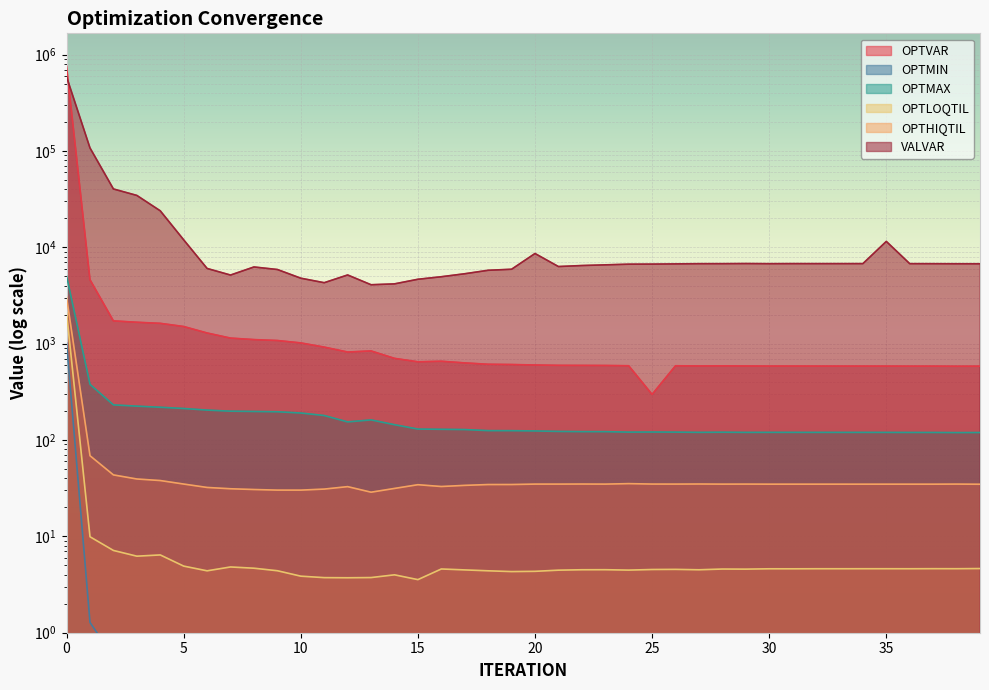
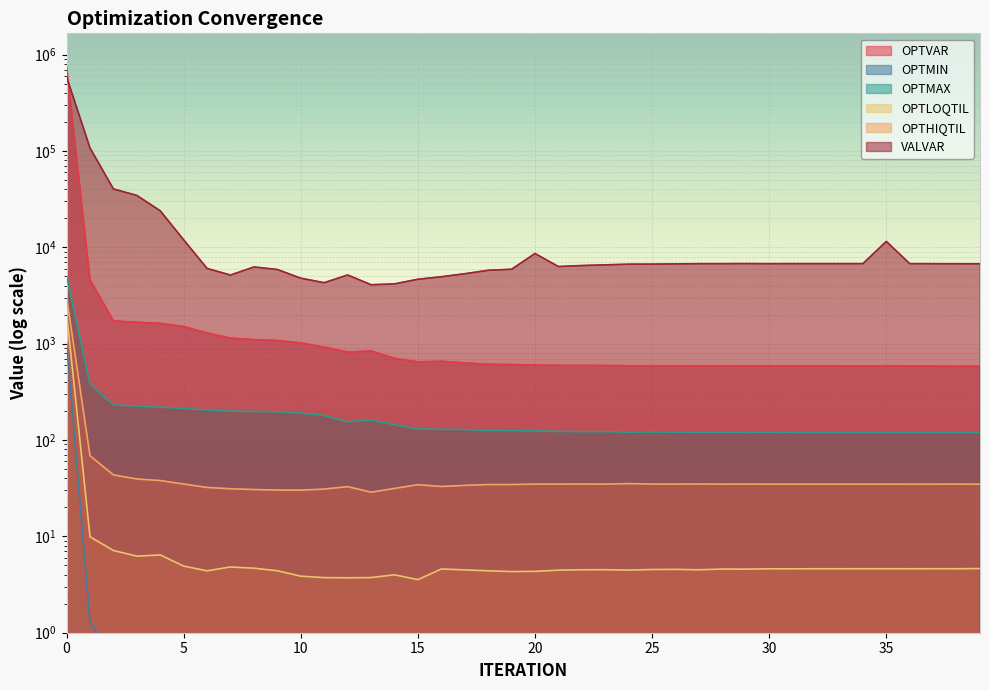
  {
    "OPTVAR": {
      "0": 800000,
      "5": 1500,
      "10": 1000,
      "15": 600,
      "20": 600,
-     "25": 300,
+     "25": 600,
      "30": 600,
      "35": 600
    },
    "VALVAR": {
      "0": 600000,
      "5": 12000,
      "10": 5000,
      "15": 5000,
      "20": 9000,
      "25": 7000,
      "30": 7000,
      "35": 12000
    }
  }
